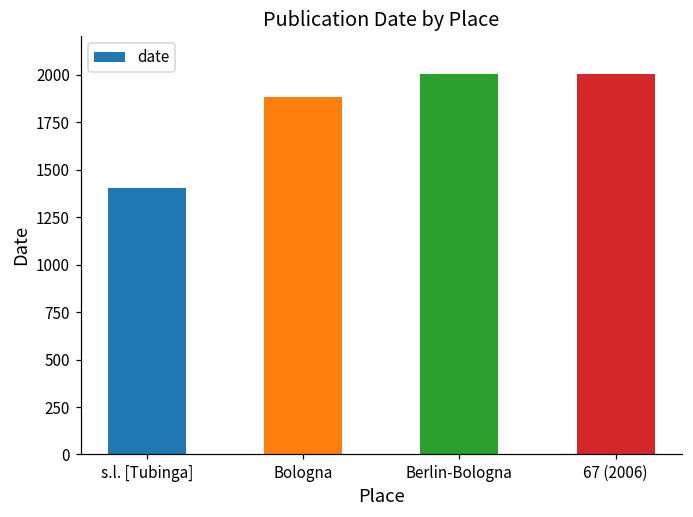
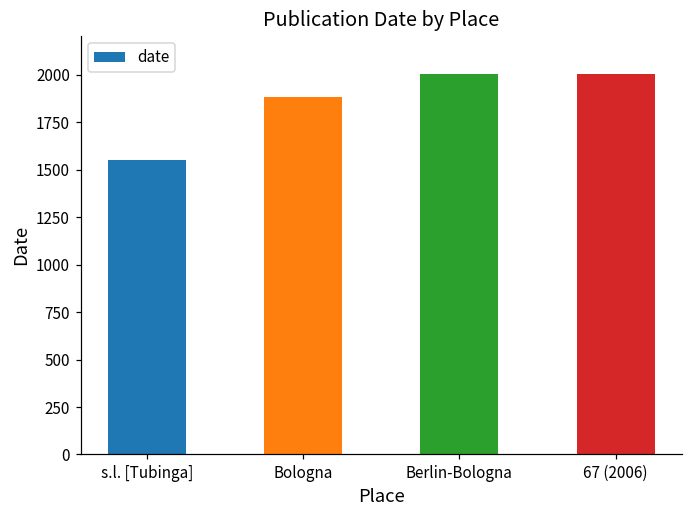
  {
-   "s.l. [Tubinga]": 1410,
+   "s.l. [Tubinga]": 1550,
    "Bologna": 1880,
    "Berlin-Bologna": 2000,
    "67 (2006)": 2010
  }
